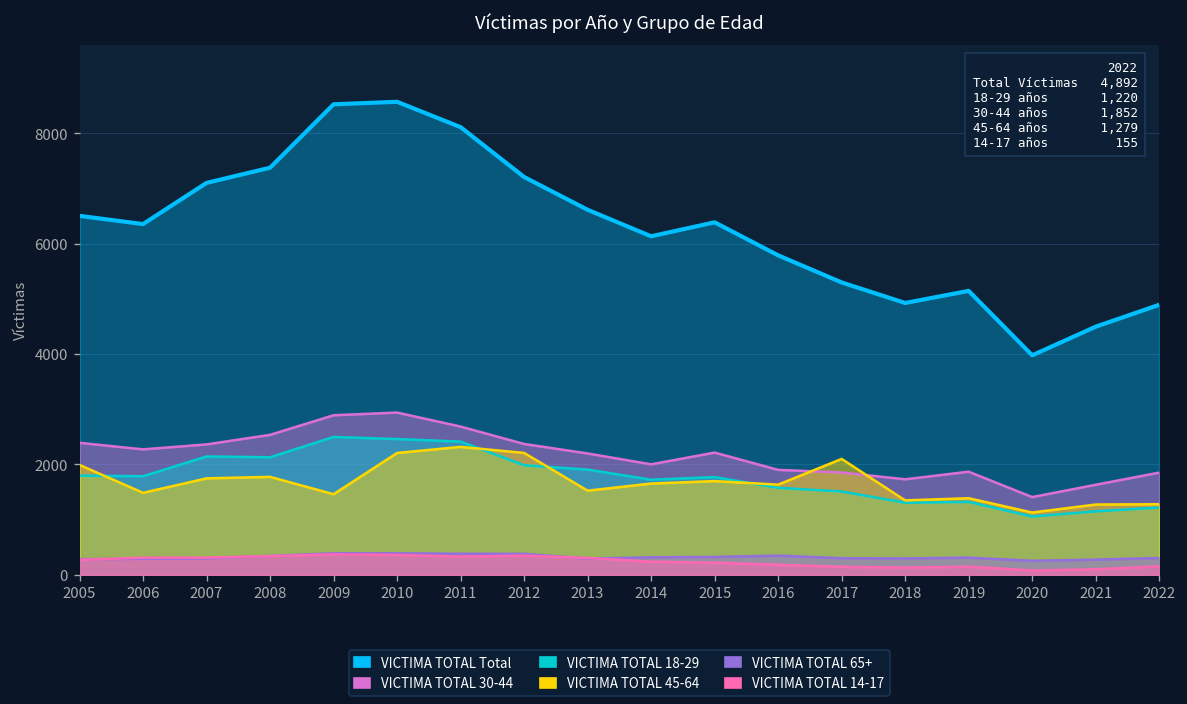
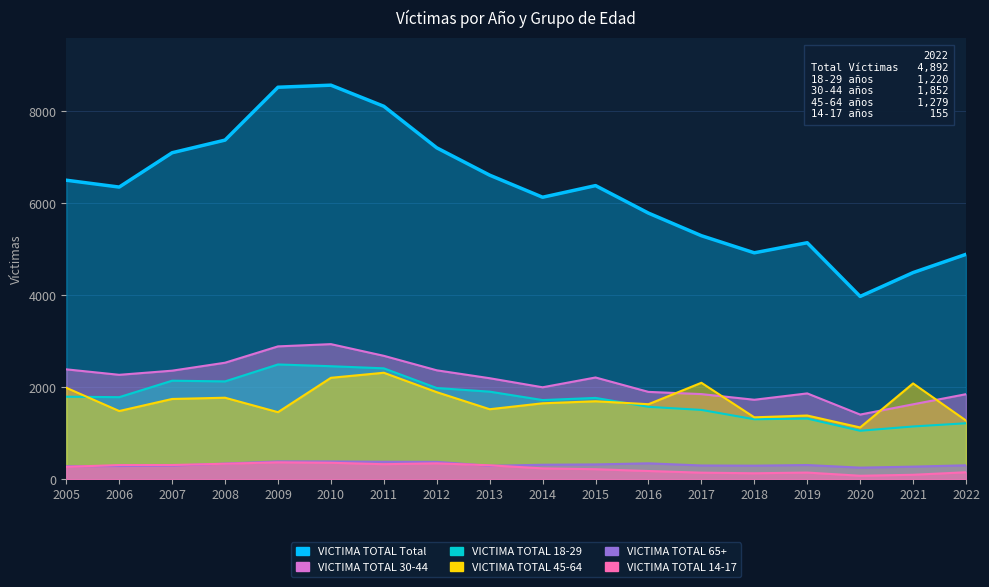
  {
    "VICTIMA TOTAL 45-64": {
      "2005": 2000,
      "2006": 1500,
      "2007": 1700,
      "2008": 1800,
      "2009": 1500,
      "2010": 2200,
      "2011": 2300,
-     "2012": 2200,
+     "2012": 1900,
      "2013": 1500,
      "2014": 1700,
      "2015": 1700,
      "2016": 1600,
      "2017": 2100,
      "2019": 1400,
      "2020": 1100,
-     "2021": 1300,
+     "2021": 2100,
      "2022": 1300
    }
  }
